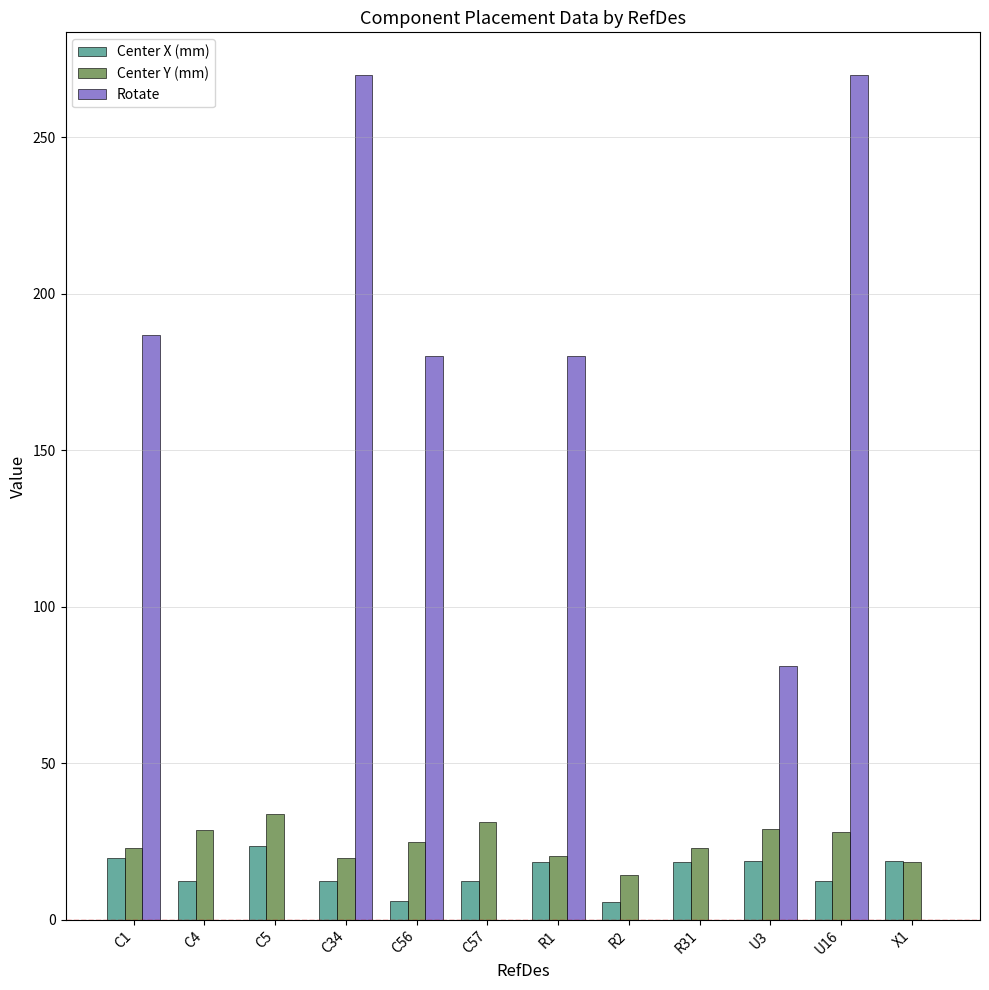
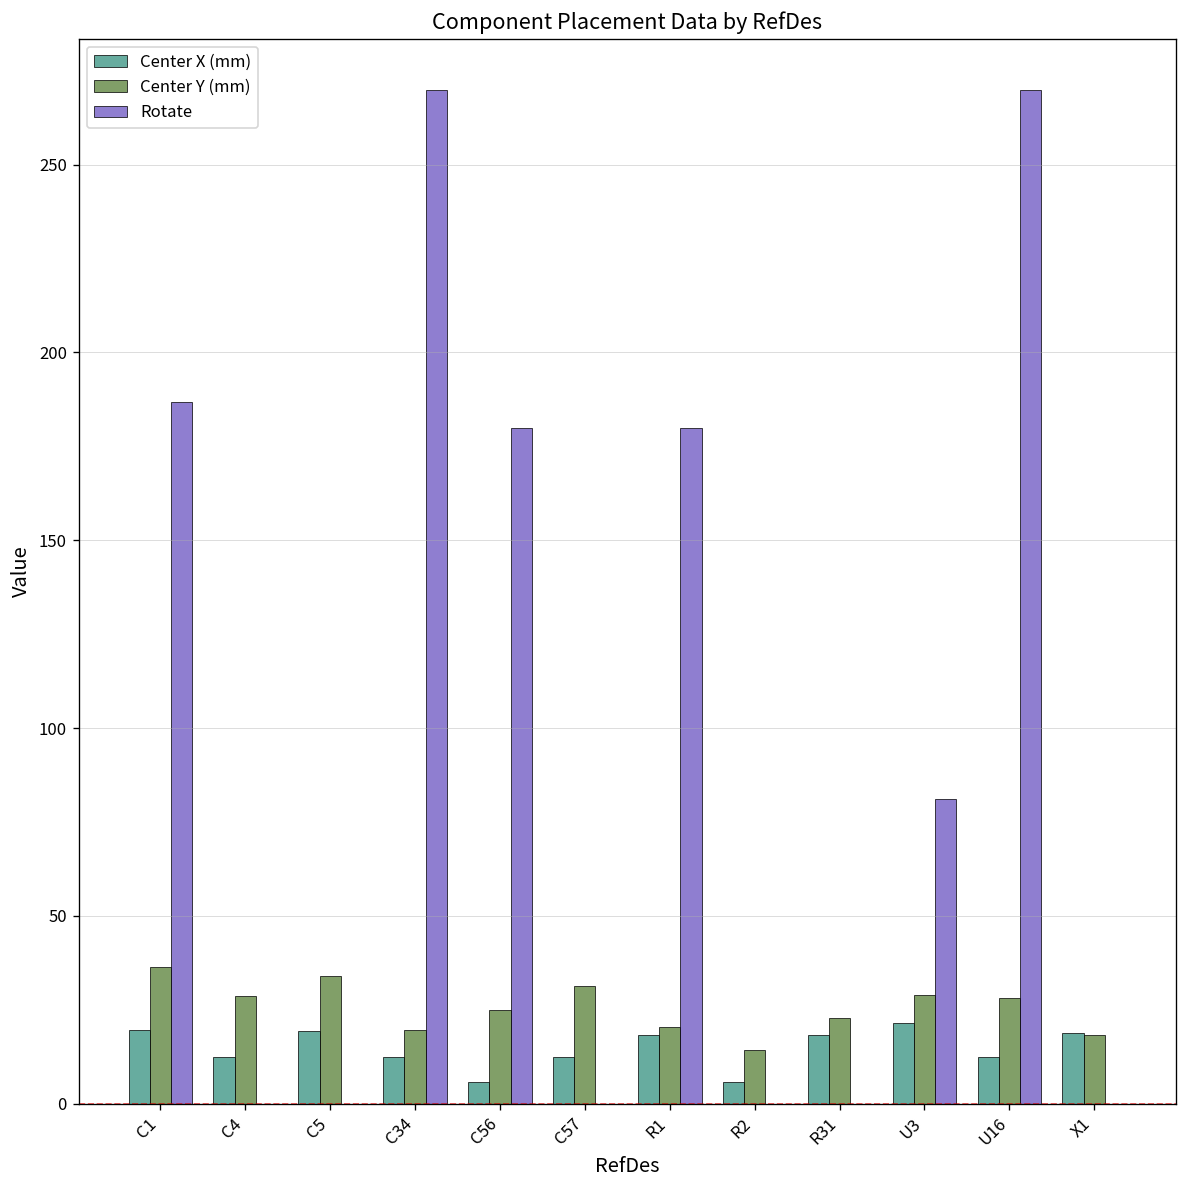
  {
    "Center X (mm)": {
      "C1": 20,
      "C4": 12,
-     "C5": 23,
+     "C5": 19,
      "C34": 12,
      "C56": 6,
      "C57": 12,
      "R1": 18,
      "R2": 6,
      "R31": 18,
-     "U3": 19,
+     "U3": 21,
      "U16": 12,
      "X1": 19
    },
    "Center Y (mm)": {
-     "C1": 23,
+     "C1": 36,
      "C4": 29,
      "C5": 34,
      "C34": 20,
      "C56": 25,
      "C57": 31,
      "R1": 20,
      "R2": 14,
      "R31": 23,
      "U3": 29,
      "U16": 28,
      "X1": 18
    },
    "Rotate": {
      "C1": 187,
      "C4": 0,
      "C5": 0,
      "C34": 270,
      "C56": 180,
      "C57": 0,
      "R1": 180,
      "R2": 0,
      "R31": 0,
      "U3": 81,
      "U16": 270,
      "X1": 0
    }
  }
